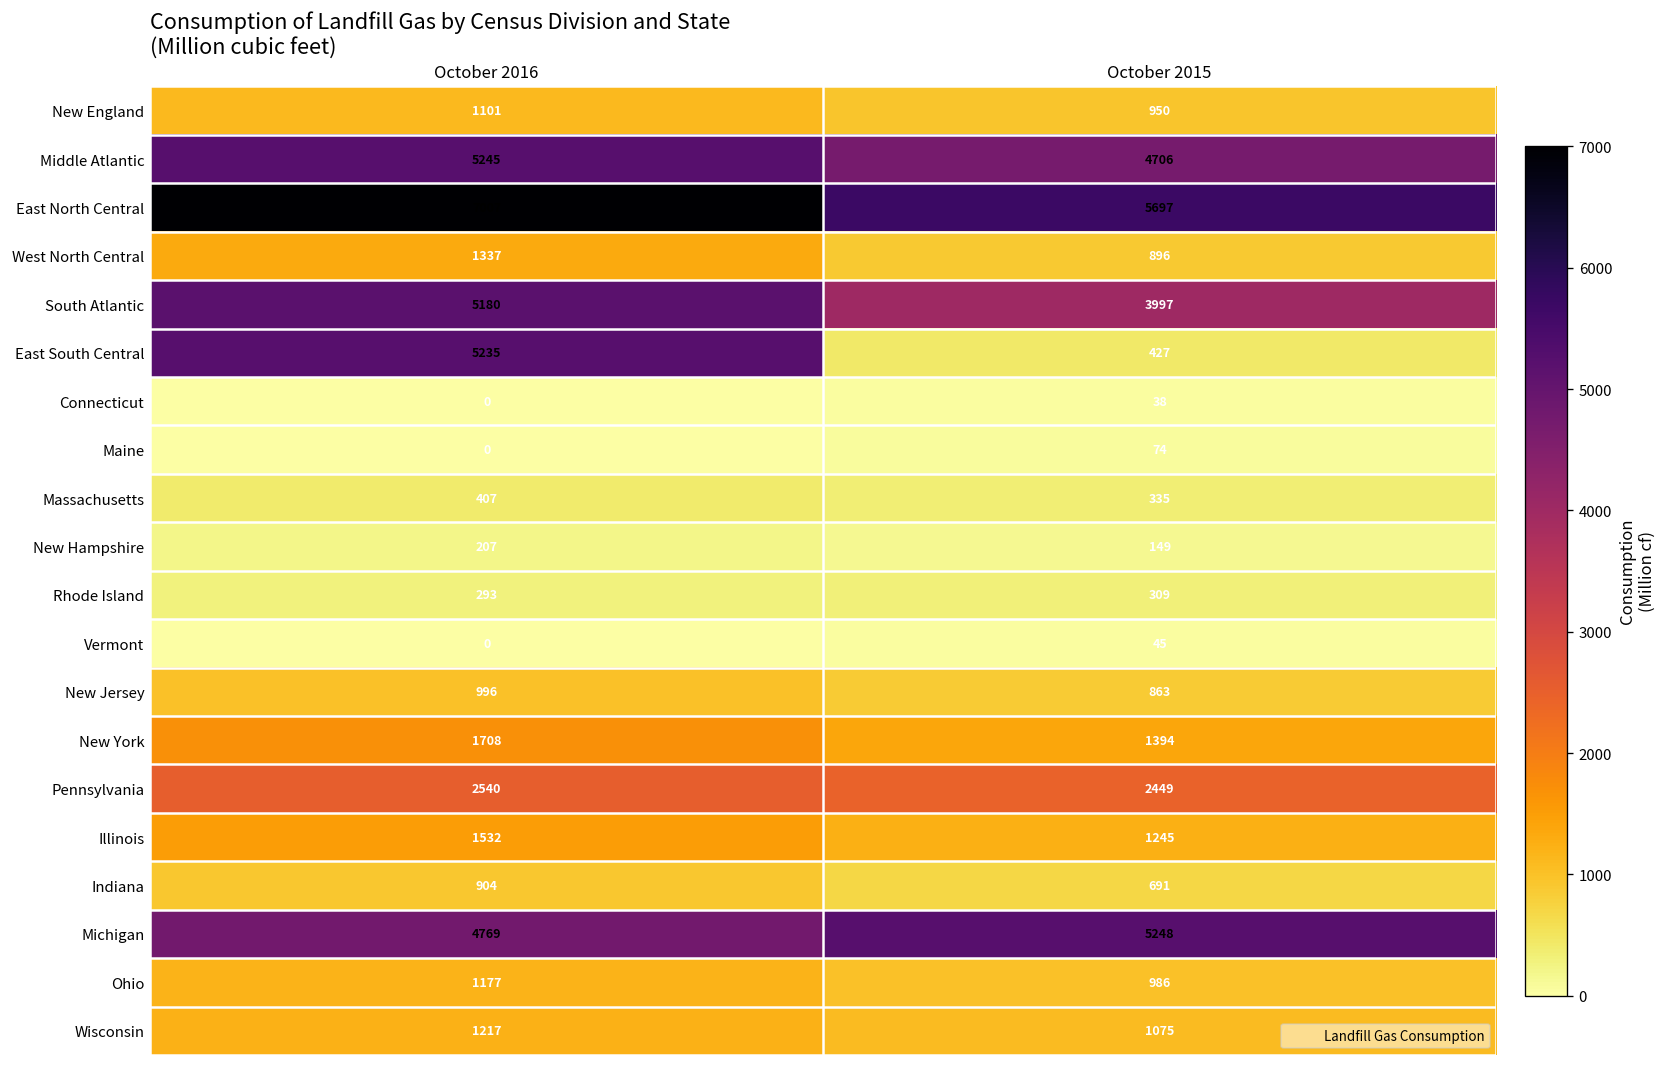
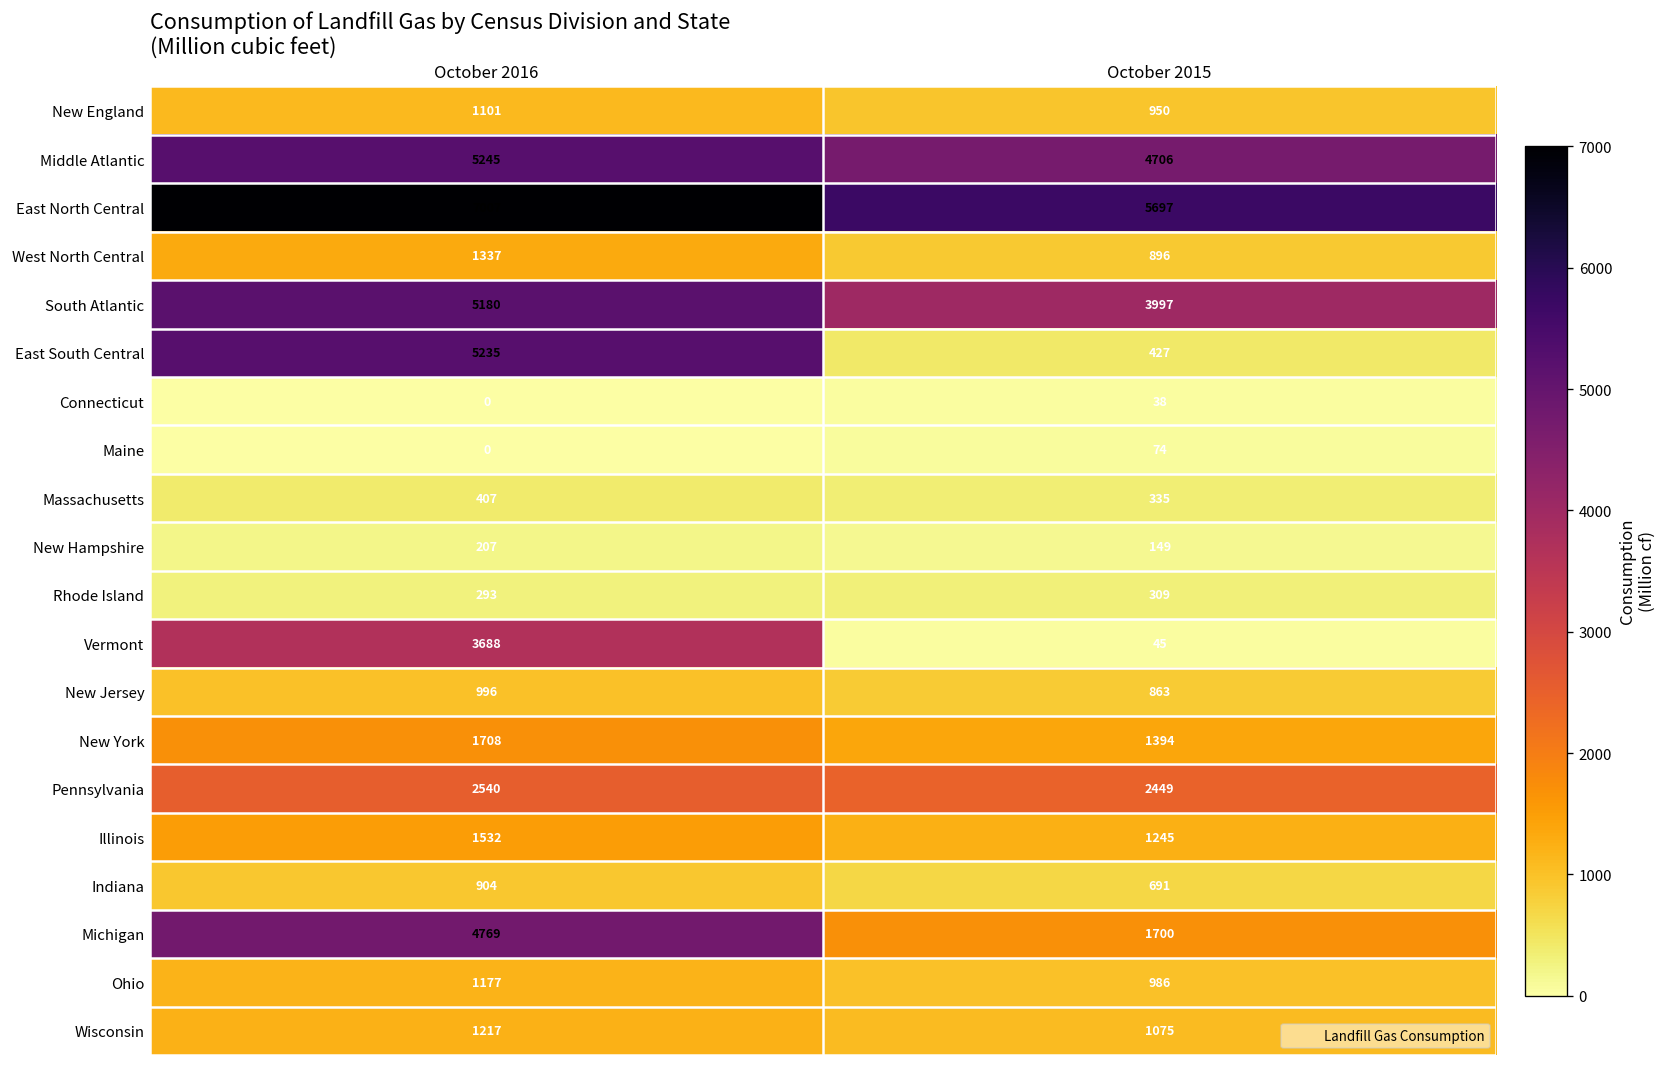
  {
    "New England": {
      "October 2016": 1101,
      "October 2015": 950
    },
    "Middle Atlantic": {
      "October 2016": 5245,
      "October 2015": 4706
    },
    "East North Central": {
      "October 2015": 5697
    },
    "West North Central": {
      "October 2016": 1337,
      "October 2015": 896
    },
    "South Atlantic": {
      "October 2016": 5180,
      "October 2015": 3997
    },
    "East South Central": {
      "October 2016": 5235,
      "October 2015": 427
    },
    "Connecticut": {
      "October 2016": 0,
      "October 2015": 38
    },
    "Maine": {
      "October 2016": 0,
      "October 2015": 74
    },
    "Massachusetts": {
      "October 2016": 407,
      "October 2015": 335
    },
    "New Hampshire": {
      "October 2016": 207,
      "October 2015": 149
    },
    "Rhode Island": {
      "October 2016": 293,
      "October 2015": 309
    },
    "Vermont": {
-     "October 2016": 0,
+     "October 2016": 3688,
      "October 2015": 45
    },
    "New Jersey": {
      "October 2016": 996,
      "October 2015": 863
    },
    "New York": {
      "October 2016": 1708,
      "October 2015": 1394
    },
    "Pennsylvania": {
      "October 2016": 2540,
      "October 2015": 2449
    },
    "Illinois": {
      "October 2016": 1532,
      "October 2015": 1245
    },
    "Indiana": {
      "October 2016": 904,
      "October 2015": 691
    },
    "Michigan": {
      "October 2016": 4769,
-     "October 2015": 5248
+     "October 2015": 1700
    },
    "Ohio": {
      "October 2016": 1177,
      "October 2015": 986
    },
    "Wisconsin": {
      "October 2016": 1217,
      "October 2015": 1075
    }
  }
